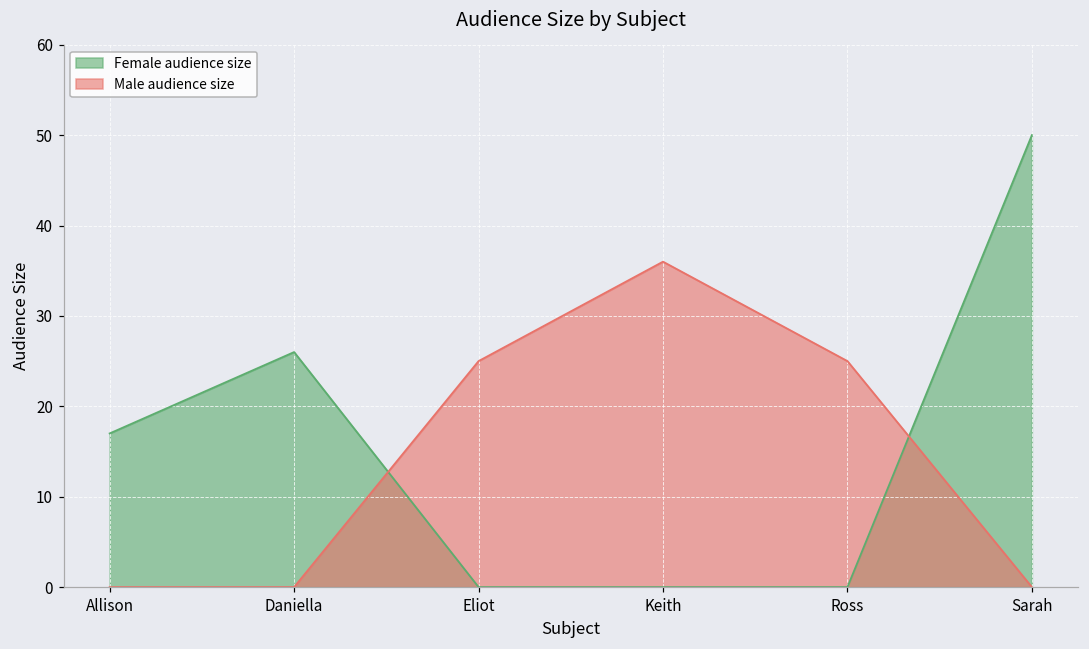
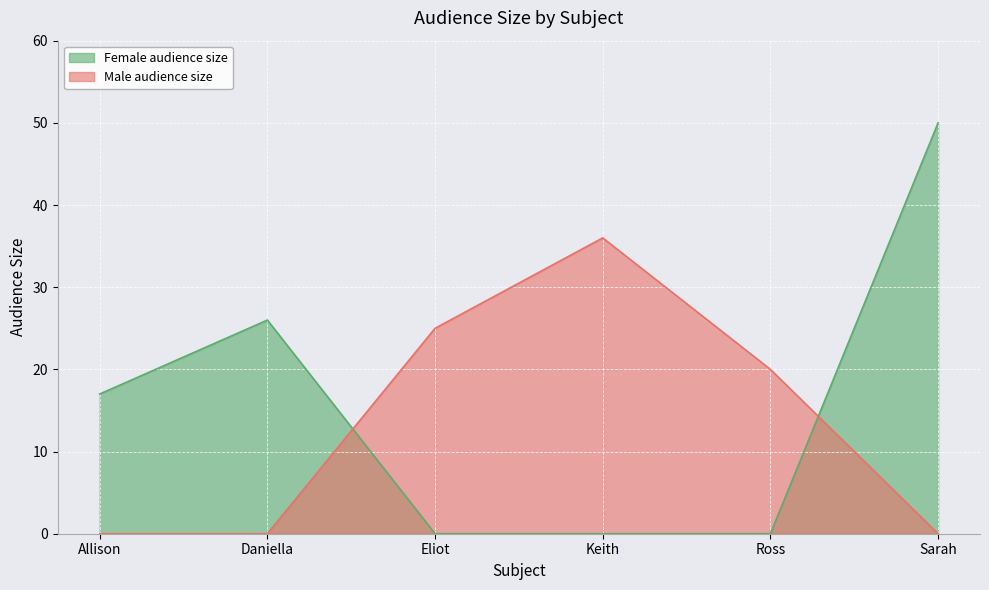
  {
    "Female audience size": {
      "Allison": 17,
      "Daniella": 26,
      "Eliot": 0,
      "Keith": 0,
      "Ross": 0,
      "Sarah": 50
    },
    "Male audience size": {
      "Allison": 0,
      "Daniella": 0,
      "Eliot": 25,
      "Keith": 36,
-     "Ross": 25,
+     "Ross": 20,
      "Sarah": 0
    }
  }
